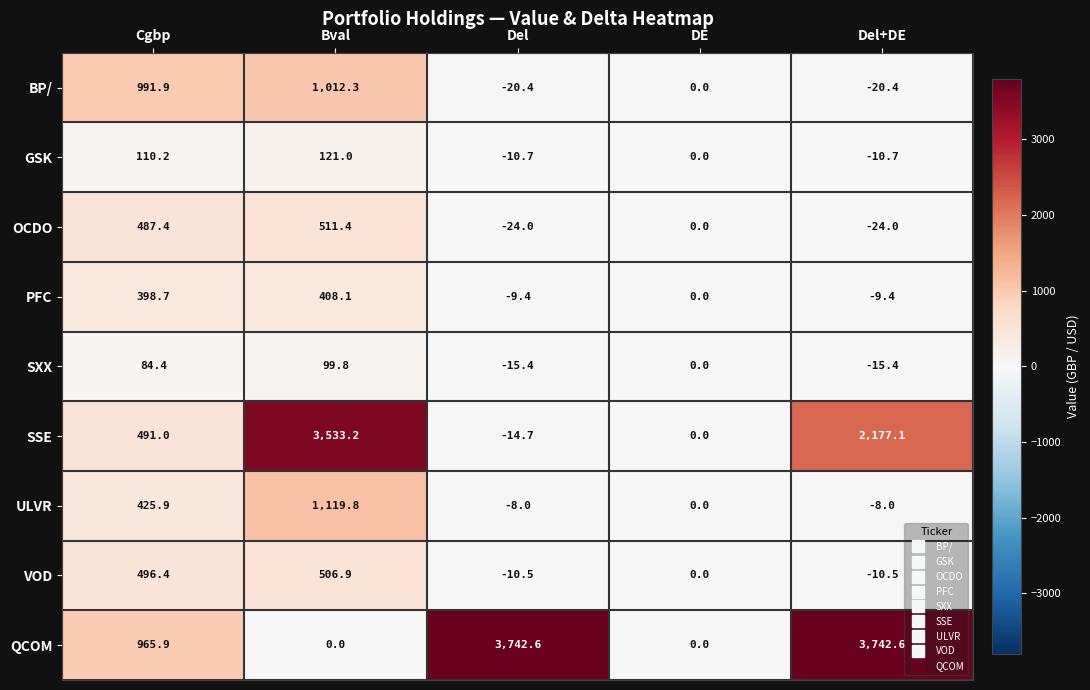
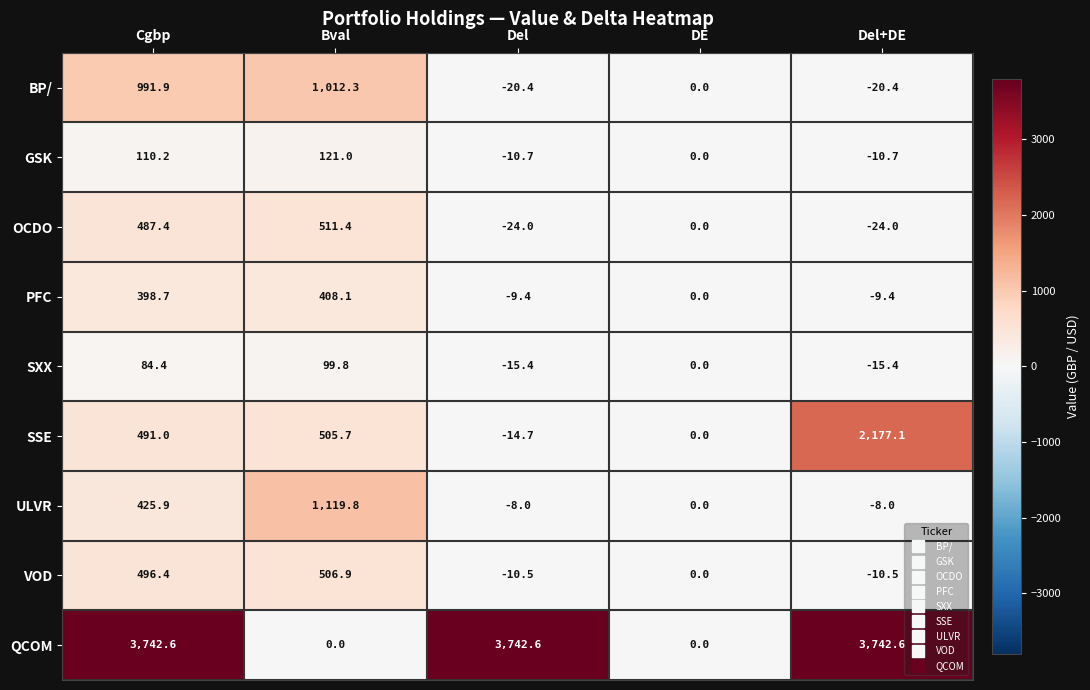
  {
    "BP/": {
      "Cgbp": "991.9",
      "Bval": "1,012.3",
      "Del": "-20.4",
      "DE": "0.0",
      "Del+DE": "-20.4"
    },
    "GSK": {
      "Cgbp": "110.2",
      "Bval": "121.0",
      "Del": "-10.7",
      "DE": "0.0",
      "Del+DE": "-10.7"
    },
    "OCDO": {
      "Cgbp": "487.4",
      "Bval": "511.4",
      "Del": "-24.0",
      "DE": "0.0",
      "Del+DE": "-24.0"
    },
    "PFC": {
      "Cgbp": "398.7",
      "Bval": "408.1",
      "Del": "-9.4",
      "DE": "0.0",
      "Del+DE": "-9.4"
    },
    "SXX": {
      "Cgbp": "84.4",
      "Bval": "99.8",
      "Del": "-15.4",
      "DE": "0.0",
      "Del+DE": "-15.4"
    },
    "SSE": {
      "Cgbp": "491.0",
-     "Bval": "3,533.2",
+     "Bval": "505.7",
      "Del": "-14.7",
      "DE": "0.0",
      "Del+DE": "2,177.1"
    },
    "ULVR": {
      "Cgbp": "425.9",
      "Bval": "1,119.8",
      "Del": "-8.0",
      "DE": "0.0",
      "Del+DE": "-8.0"
    },
    "VOD": {
      "Cgbp": "496.4",
      "Bval": "506.9",
      "Del": "-10.5",
      "DE": "0.0",
      "Del+DE": "-10.5"
    },
    "QCOM": {
-     "Cgbp": "965.9",
+     "Cgbp": "3,742.6",
      "Bval": "0.0",
      "Del": "3,742.6",
      "DE": "0.0"
    }
  }
